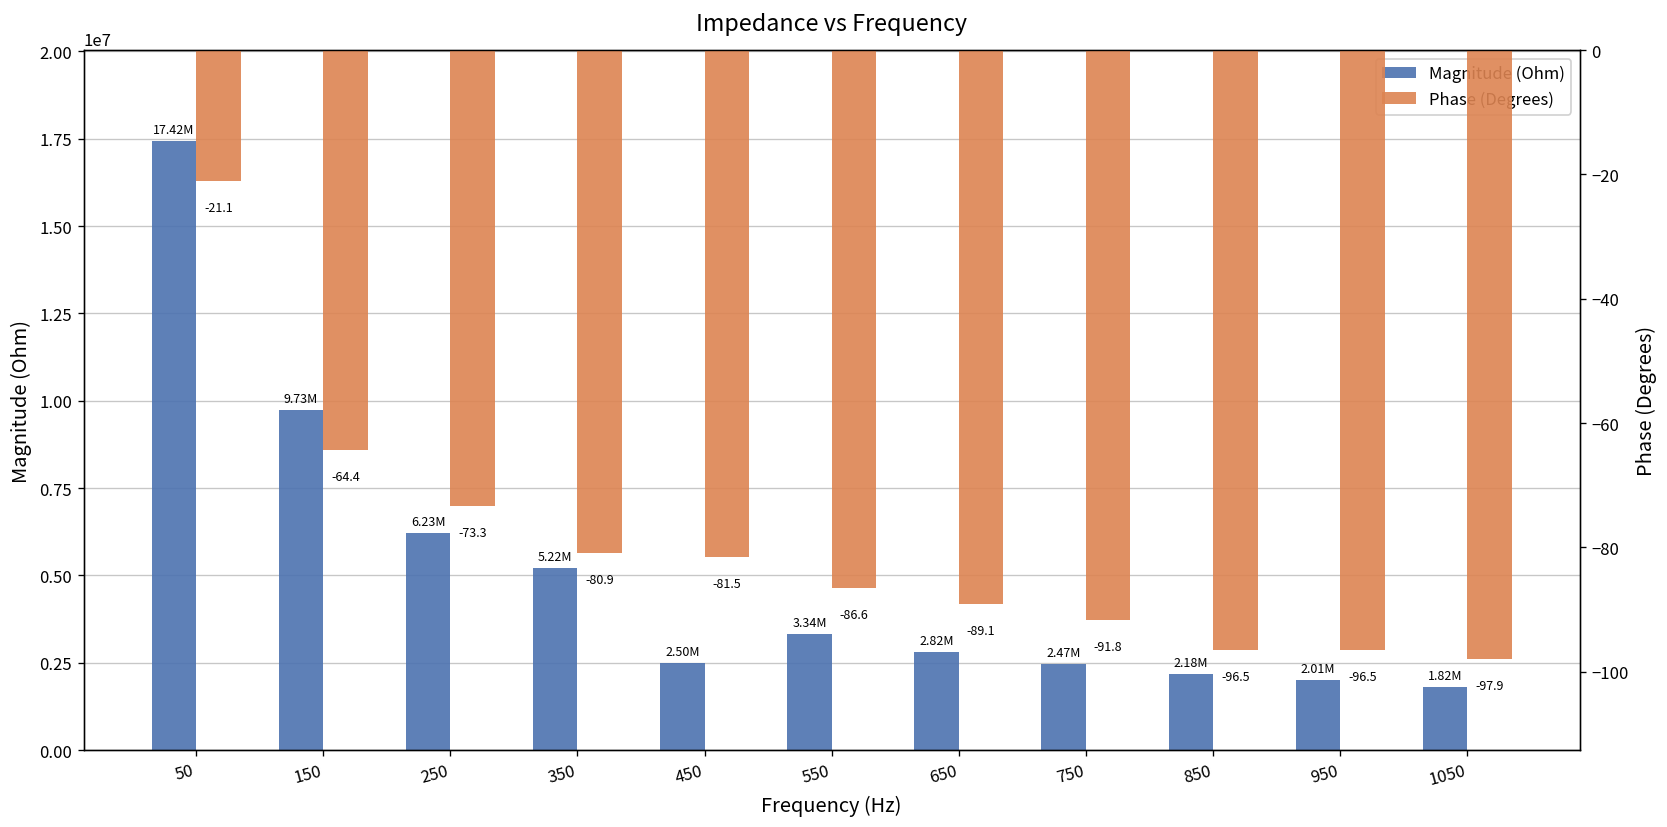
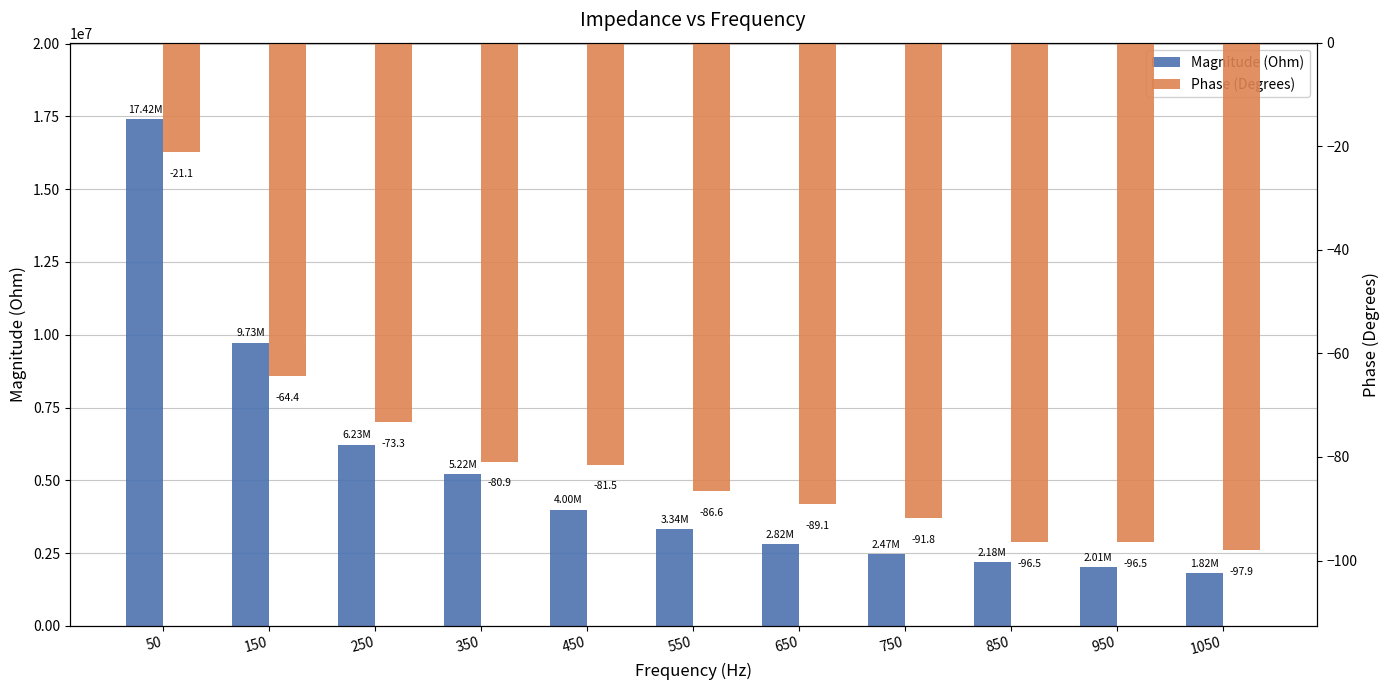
  {
    "Magnitude (Ohm)": {
      "50": "17.42M",
      "150": "9.73M",
      "250": "6.23M",
      "350": "5.22M",
-     "450": "2.50M",
+     "450": "4.00M",
      "550": "3.34M",
      "650": "2.82M",
      "750": "2.47M",
      "850": "2.18M",
      "950": "2.01M",
      "1050": "1.82M"
    },
    "Phase (Degrees)": {
      "50": "-21.1",
      "150": "-64.4",
      "250": "-73.3",
      "350": "-80.9",
      "450": "-81.5",
      "550": "-86.6",
      "650": "-89.1",
      "750": "-91.8",
      "850": "-96.5",
      "950": "-96.5",
      "1050": "-97.9"
    }
  }
